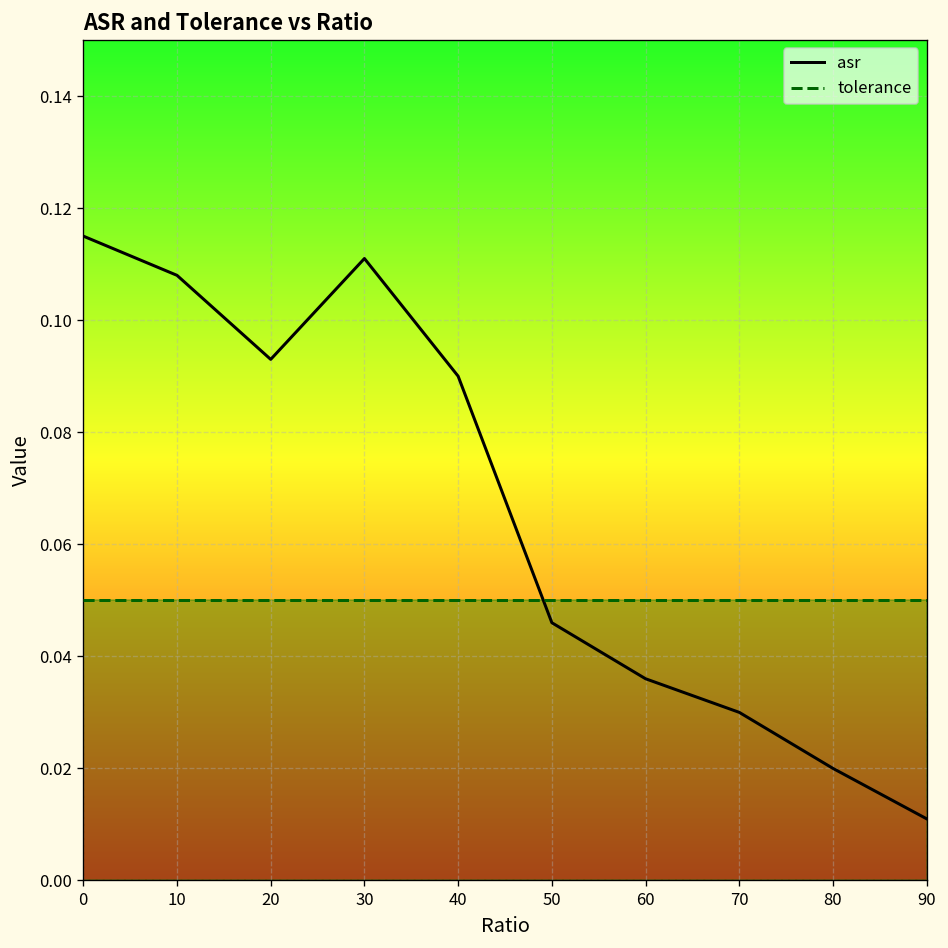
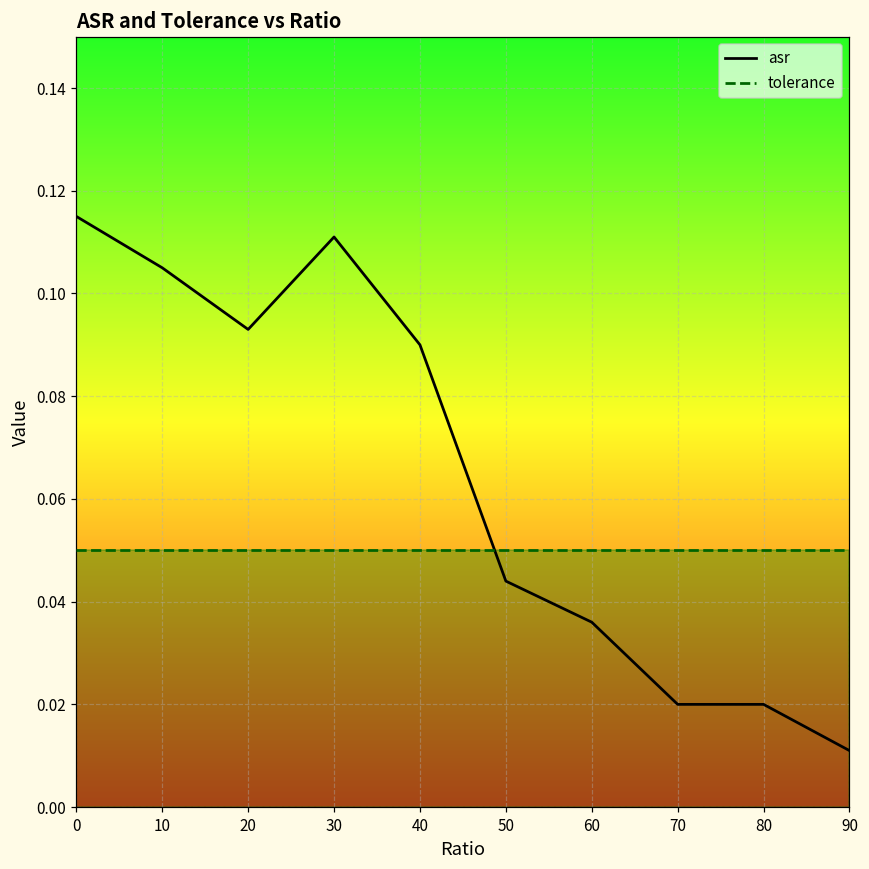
  {
    "asr": {
      "0": 0.115,
-     "10": 0.108,
+     "10": 0.105,
      "20": 0.093,
      "30": 0.111,
      "40": 0.090,
-     "50": 0.046,
+     "50": 0.044,
      "60": 0.036,
-     "70": 0.03,
+     "70": 0.02,
      "80": 0.020,
      "90": 0.011
    },
    "tolerance": {
      "0": 0.050,
      "10": 0.050,
      "20": 0.050,
      "30": 0.050,
      "40": 0.050,
      "50": 0.050,
      "60": 0.050,
      "70": 0.050,
      "80": 0.050,
      "90": 0.050
    }
  }
